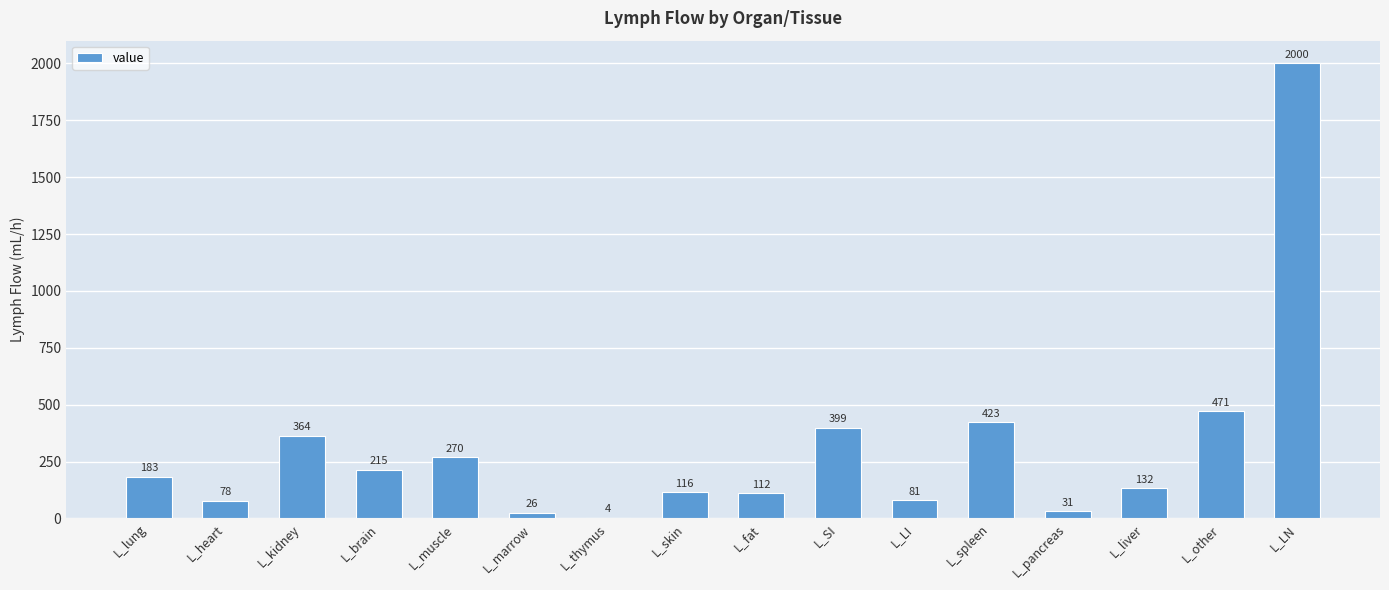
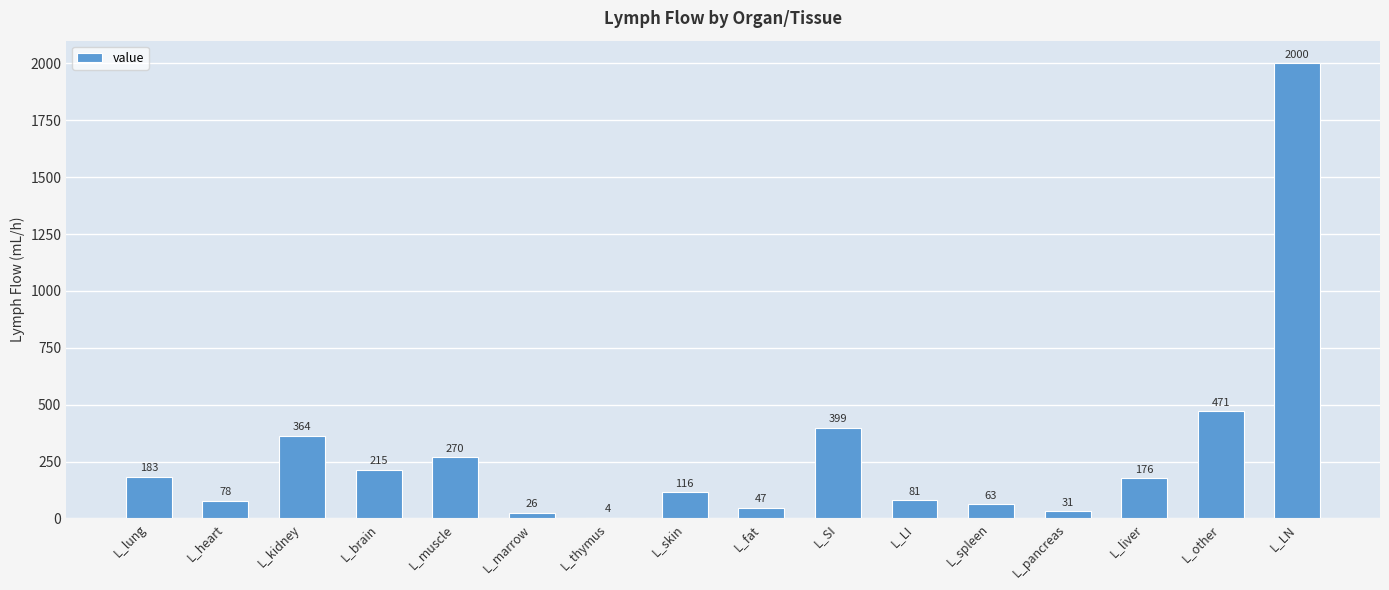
  {
    "L_lung": 183,
    "L_heart": 78,
    "L_kidney": 364,
    "L_brain": 215,
    "L_muscle": 270,
    "L_marrow": 26,
    "L_thymus": 4,
    "L_skin": 116,
-   "L_fat": 112,
+   "L_fat": 47,
    "L_SI": 399,
    "L_LI": 81,
-   "L_spleen": 423,
+   "L_spleen": 63,
    "L_pancreas": 31,
-   "L_liver": 132,
+   "L_liver": 176,
    "L_other": 471,
    "L_LN": 2000
  }
